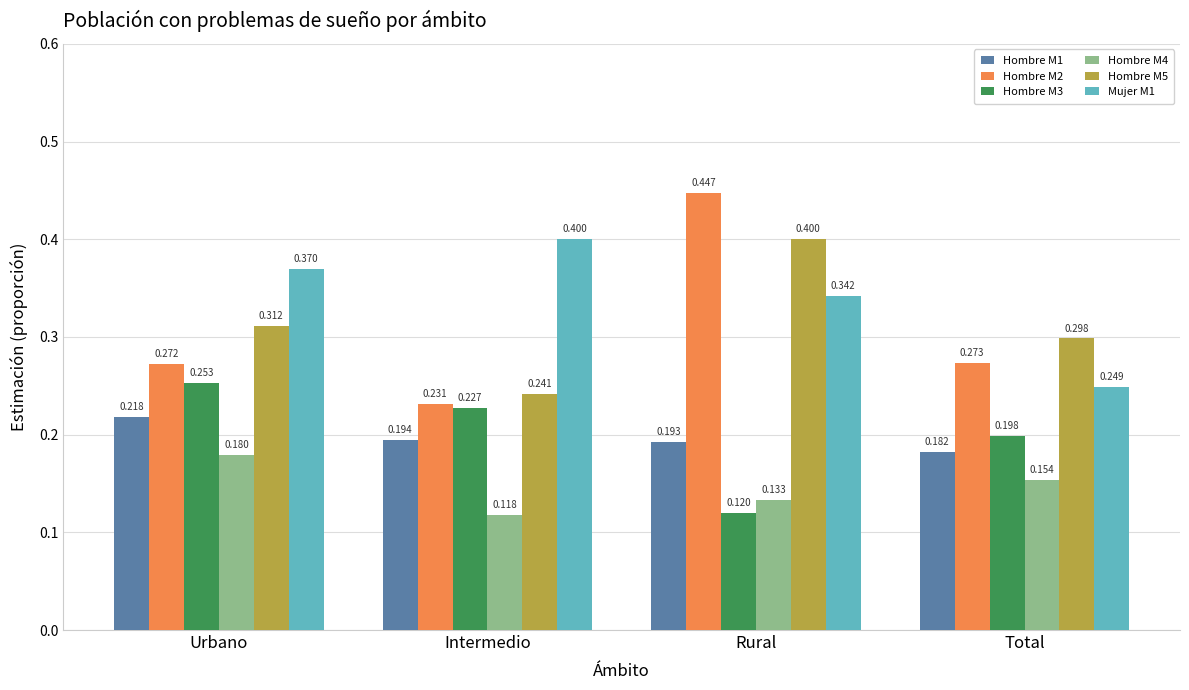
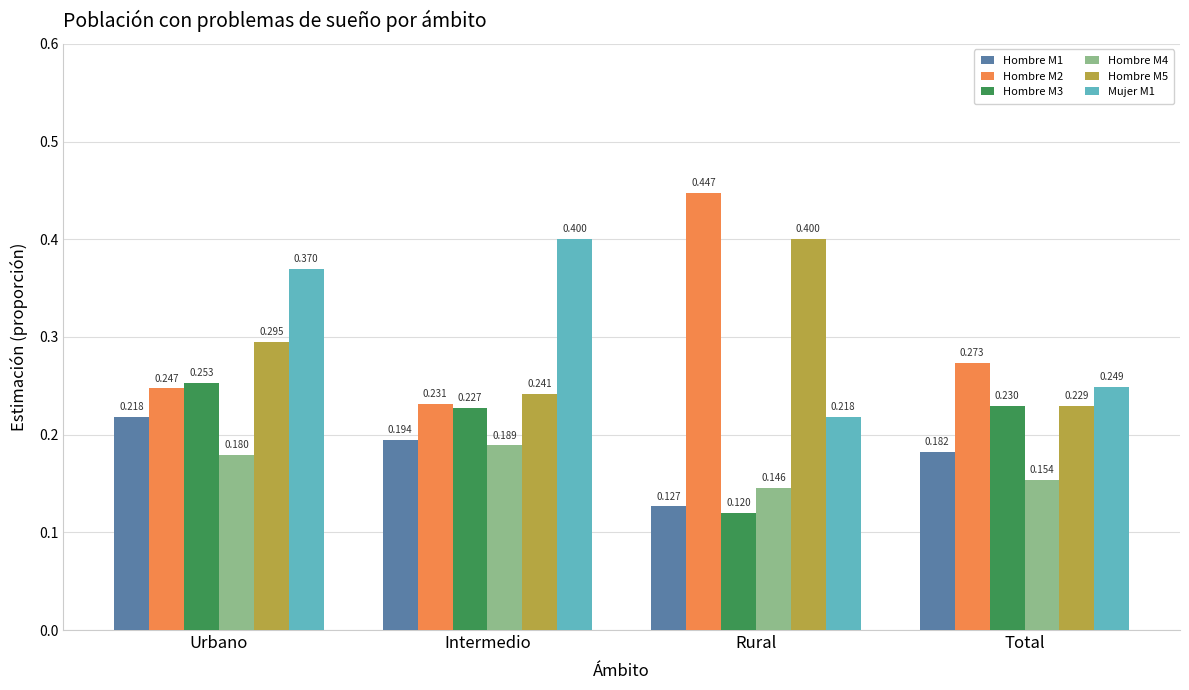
  {
    "Hombre M1": {
      "Urbano": 0.218,
      "Intermedio": 0.194,
-     "Rural": 0.193,
+     "Rural": 0.127,
      "Total": 0.182
    },
    "Hombre M2": {
-     "Urbano": 0.272,
+     "Urbano": 0.247,
      "Intermedio": 0.231,
      "Rural": 0.447,
      "Total": 0.273
    },
    "Hombre M3": {
      "Urbano": 0.253,
      "Intermedio": 0.227,
      "Rural": 0.120,
-     "Total": 0.198
+     "Total": 0.230
    },
    "Hombre M4": {
      "Urbano": 0.180,
-     "Intermedio": 0.118,
-     "Rural": 0.133,
+     "Intermedio": 0.189,
+     "Rural": 0.146,
      "Total": 0.154
    },
    "Hombre M5": {
-     "Urbano": 0.312,
+     "Urbano": 0.295,
      "Intermedio": 0.241,
      "Rural": 0.400,
-     "Total": 0.298
+     "Total": 0.229
    },
    "Mujer M1": {
      "Urbano": 0.370,
      "Intermedio": 0.400,
-     "Rural": 0.342,
+     "Rural": 0.218,
      "Total": 0.249
    }
  }
